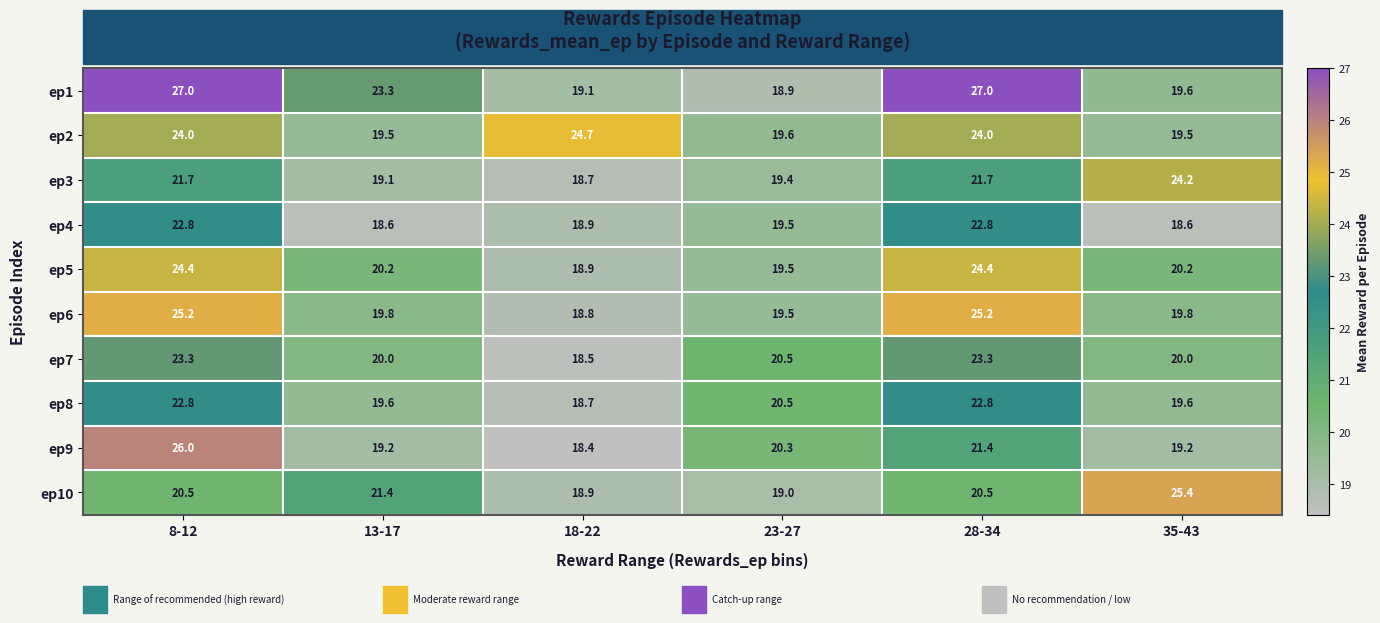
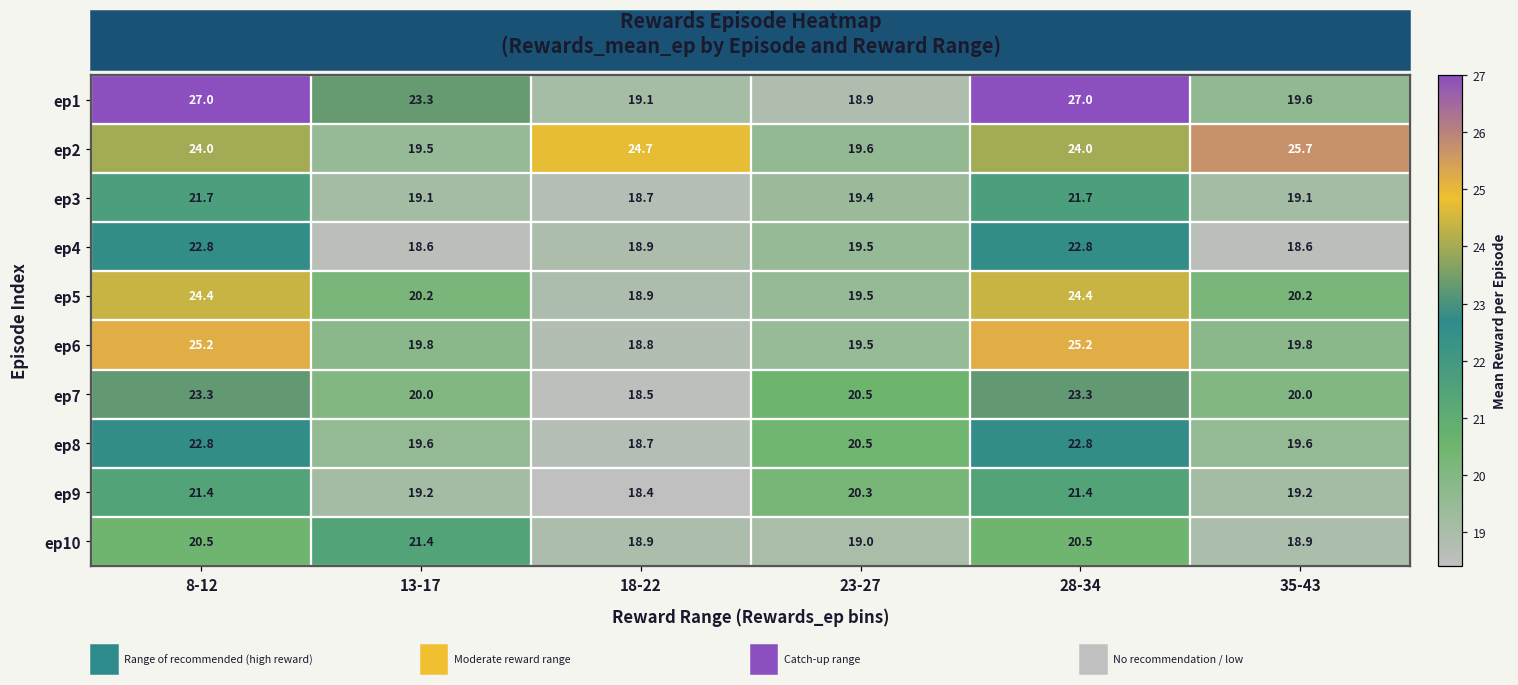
  {
    "ep1": {
      "8-12": 27.0,
      "13-17": 23.3,
      "18-22": 19.1,
      "23-27": 18.9,
      "28-34": 27.0,
      "35-43": 19.6
    },
    "ep2": {
      "8-12": 24.0,
      "13-17": 19.5,
      "18-22": 24.7,
      "23-27": 19.6,
      "28-34": 24.0,
-     "35-43": 19.5
+     "35-43": 25.7
    },
    "ep3": {
      "8-12": 21.7,
      "13-17": 19.1,
      "18-22": 18.7,
      "23-27": 19.4,
      "28-34": 21.7,
-     "35-43": 24.2
+     "35-43": 19.1
    },
    "ep4": {
      "8-12": 22.8,
      "13-17": 18.6,
      "18-22": 18.9,
      "23-27": 19.5,
      "28-34": 22.8,
      "35-43": 18.6
    },
    "ep5": {
      "8-12": 24.4,
      "13-17": 20.2,
      "18-22": 18.9,
      "23-27": 19.5,
      "28-34": 24.4,
      "35-43": 20.2
    },
    "ep6": {
      "8-12": 25.2,
      "13-17": 19.8,
      "18-22": 18.8,
      "23-27": 19.5,
      "28-34": 25.2,
      "35-43": 19.8
    },
    "ep7": {
      "8-12": 23.3,
      "13-17": 20.0,
      "18-22": 18.5,
      "23-27": 20.5,
      "28-34": 23.3,
      "35-43": 20.0
    },
    "ep8": {
      "8-12": 22.8,
      "13-17": 19.6,
      "18-22": 18.7,
      "23-27": 20.5,
      "28-34": 22.8,
      "35-43": 19.6
    },
    "ep9": {
-     "8-12": 26.0,
+     "8-12": 21.4,
      "13-17": 19.2,
      "18-22": 18.4,
      "23-27": 20.3,
      "28-34": 21.4,
      "35-43": 19.2
    },
    "ep10": {
      "8-12": 20.5,
      "13-17": 21.4,
      "18-22": 18.9,
      "23-27": 19.0,
      "28-34": 20.5,
-     "35-43": 25.4
+     "35-43": 18.9
    }
  }
